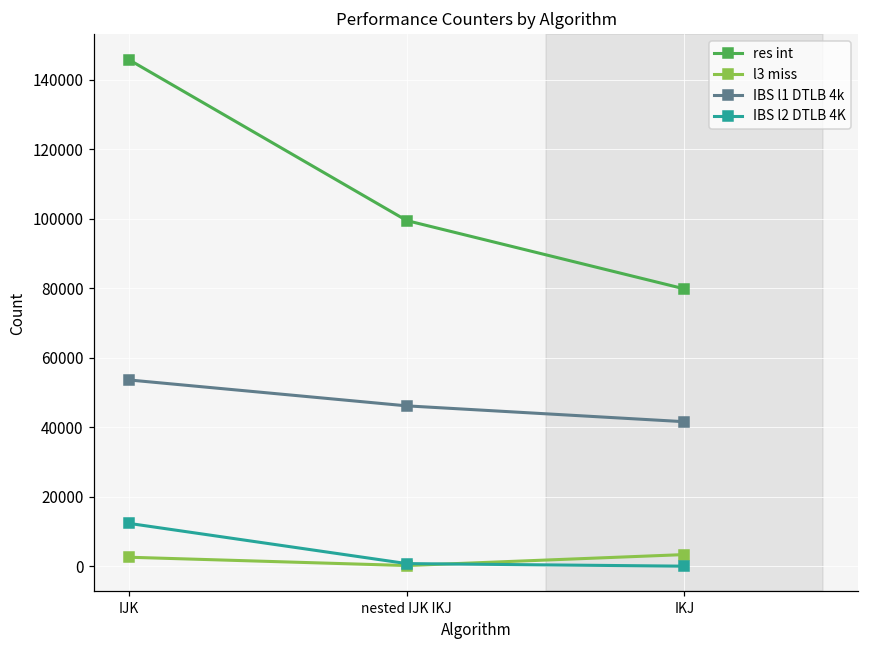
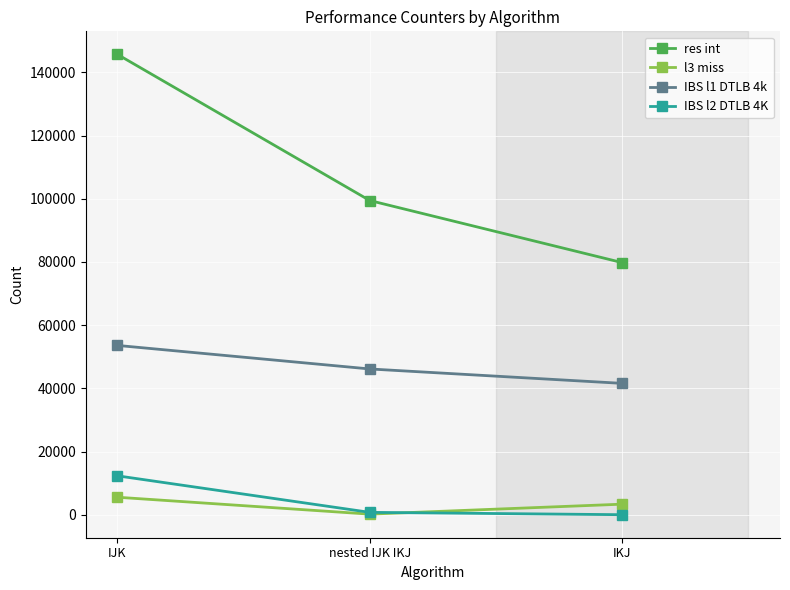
  {
    "res int": {
      "IJK": 146000,
      "nested IJK IKJ": 99000,
      "IKJ": 80000
    },
    "l3 miss": {
-     "IJK": 3000,
+     "IJK": 6000,
      "IKJ": 3000
    },
    "IBS l1 DTLB 4k": {
      "IJK": 54000,
      "nested IJK IKJ": 46000,
      "IKJ": 42000
    },
    "IBS l2 DTLB 4K": {
      "IJK": 12000,
      "IKJ": 0
    }
  }
